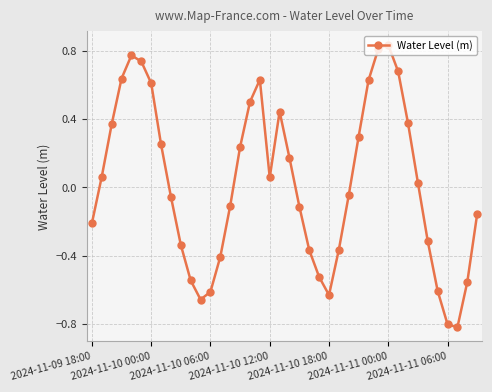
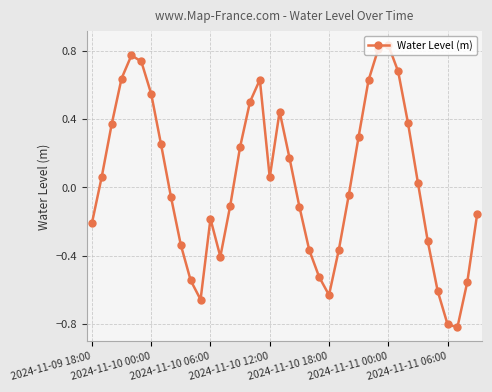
  {
    "2024-11-09 18:00": -0.21,
-   "2024-11-10 00:00": 0.61,
-   "2024-11-10 06:00": -0.61,
+   "2024-11-10 00:00": 0.55,
+   "2024-11-10 06:00": -0.18,
    "2024-11-10 12:00": 0.06,
    "2024-11-10 18:00": -0.63,
    "2024-11-11 06:00": -0.80
  }
